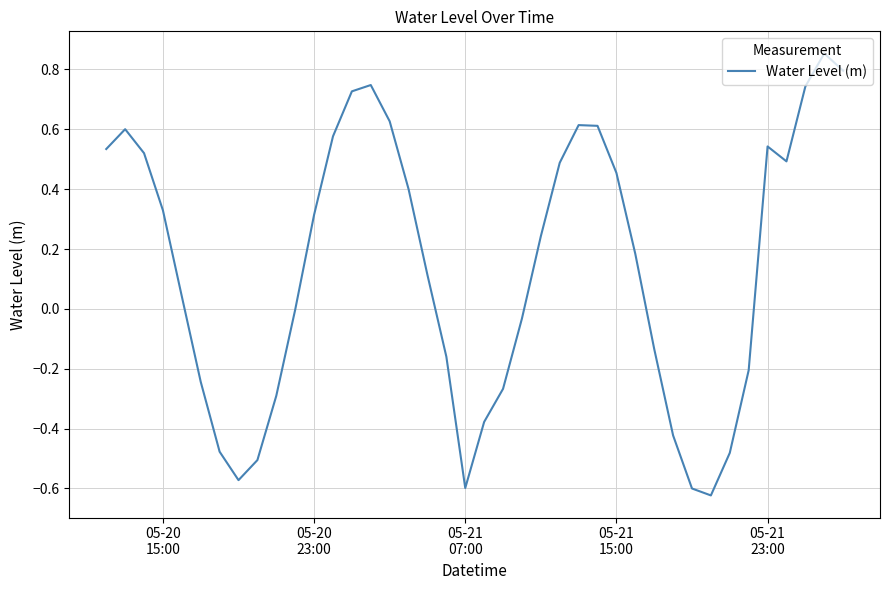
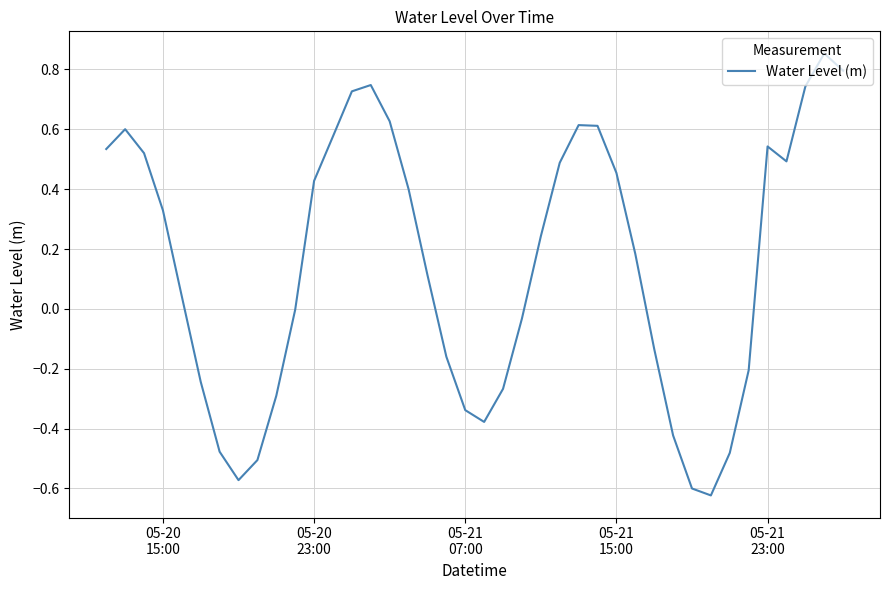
  {
    "05-20 15:00": 0.33,
-   "05-20 23:00": 0.31,
-   "05-21 07:00": -0.60,
+   "05-20 23:00": 0.43,
+   "05-21 07:00": -0.34,
    "05-21 15:00": 0.45,
    "05-21 23:00": 0.54
  }
